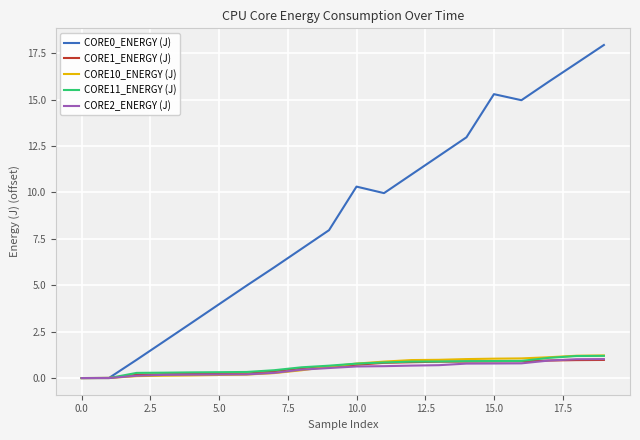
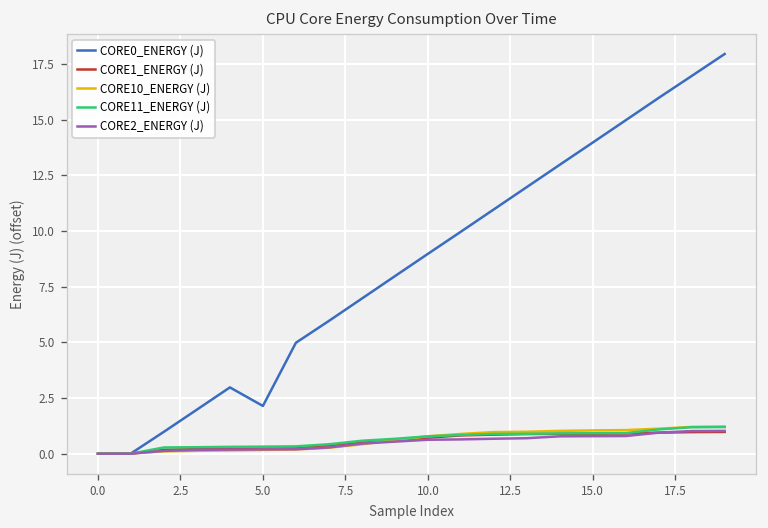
  {
    "CORE0_ENERGY (J)": {
-     "5.0": 4.0,
-     "10.0": 10.3,
-     "15.0": 15.3
+     "5.0": 2.1,
+     "10.0": 9.0,
+     "15.0": 14.0
    }
  }
